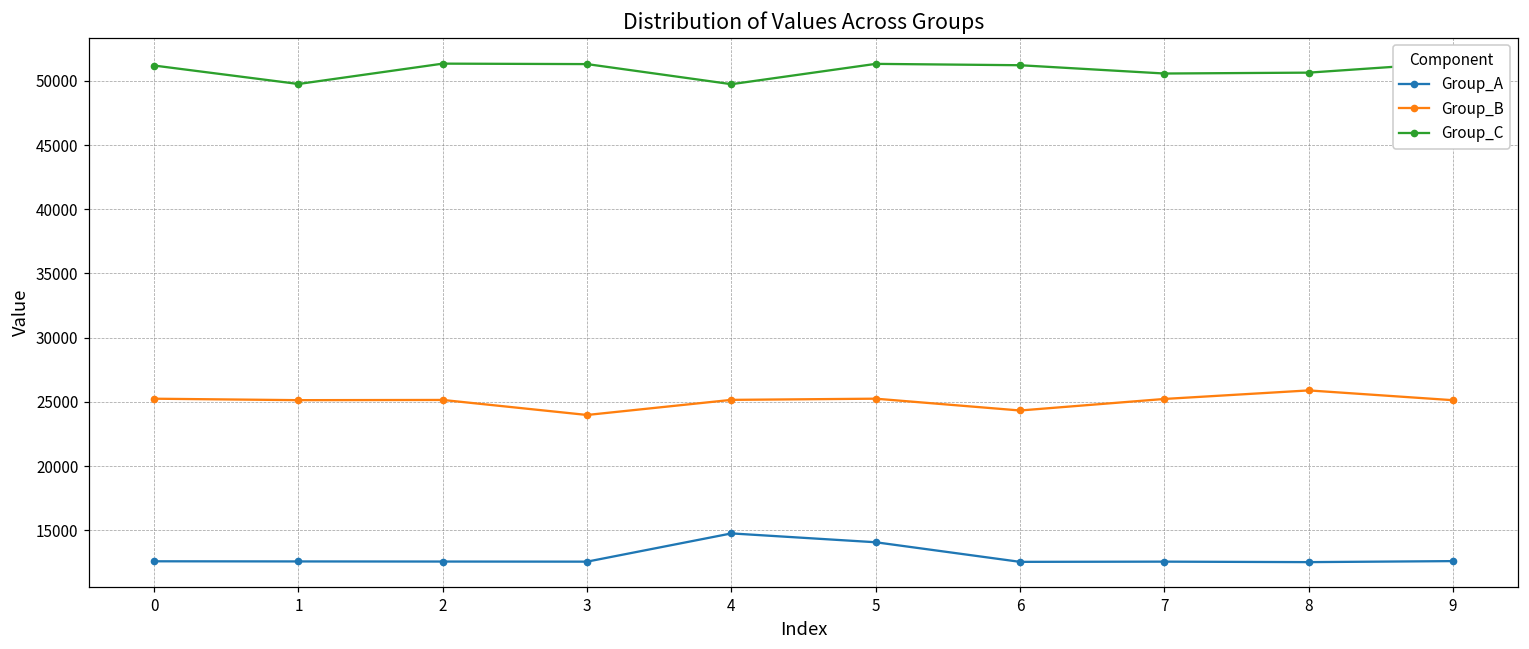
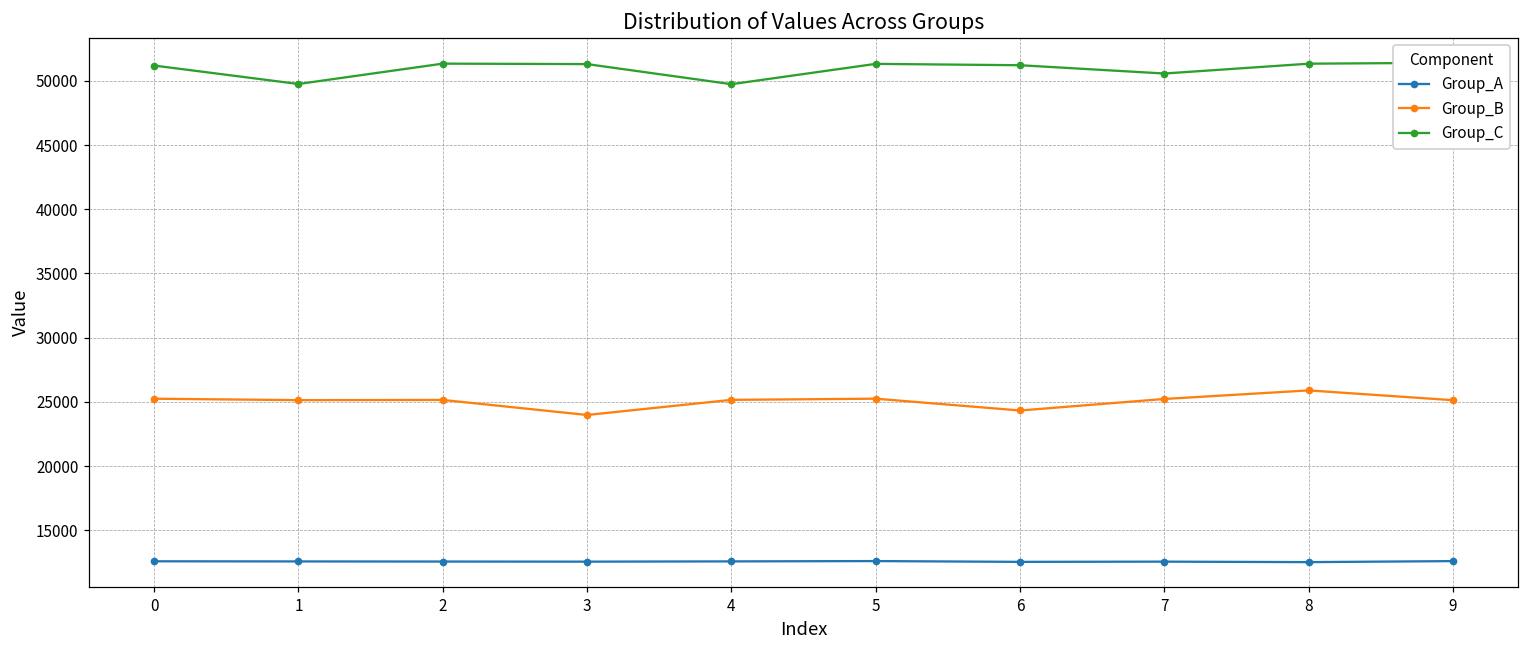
  {
    "Group_A": {
      "0": 12600,
      "1": 12600,
      "2": 12600,
      "3": 12600,
-     "4": 14800,
-     "5": 14100,
+     "4": 12600,
+     "5": 12600,
      "6": 12600,
      "7": 12600,
      "8": 12500,
      "9": 12600
    },
    "Group_B": {
      "0": 25300,
      "1": 25100,
      "2": 25200,
      "3": 24000,
      "4": 25200,
      "5": 25300,
      "6": 24300,
      "7": 25200,
      "8": 25900,
      "9": 25100
    },
    "Group_C": {
      "0": 51200,
      "1": 49700,
      "2": 51300,
      "3": 51300,
      "4": 49700,
      "5": 51300,
      "6": 51200,
      "7": 50600,
-     "8": 50600
+     "8": 51300
    }
  }
